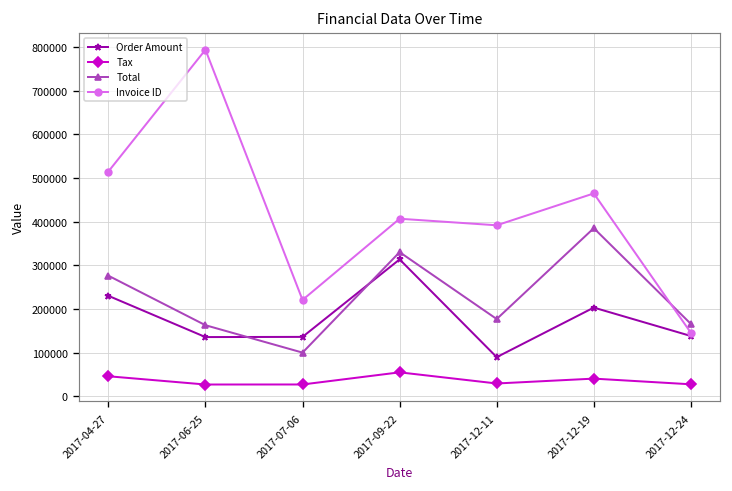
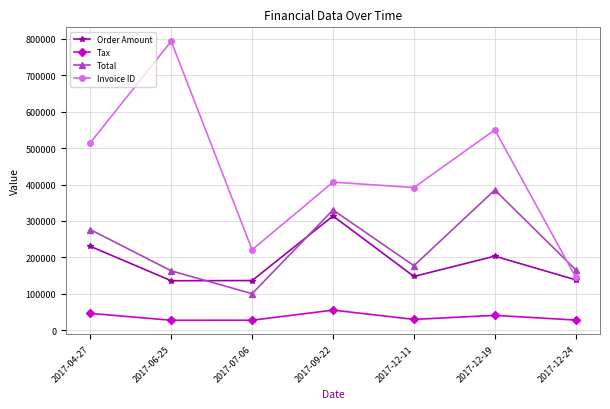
  {
    "Order Amount": {
      "2017-04-27": 230000,
      "2017-06-25": 140000,
      "2017-07-06": 140000,
      "2017-09-22": 310000,
-     "2017-12-11": 90000,
+     "2017-12-11": 150000,
      "2017-12-19": 200000,
      "2017-12-24": 140000
    },
    "Tax": {
      "2017-04-27": 50000,
      "2017-06-25": 30000,
      "2017-07-06": 30000,
      "2017-09-22": 60000,
      "2017-12-11": 30000,
      "2017-12-19": 40000,
      "2017-12-24": 30000
    },
    "Total": {
      "2017-04-27": 280000,
      "2017-06-25": 160000,
      "2017-07-06": 100000,
      "2017-09-22": 330000,
      "2017-12-11": 180000,
      "2017-12-19": 380000,
      "2017-12-24": 170000
    },
    "Invoice ID": {
      "2017-04-27": 510000,
      "2017-06-25": 790000,
      "2017-07-06": 220000,
      "2017-09-22": 410000,
      "2017-12-11": 390000,
-     "2017-12-19": 460000,
+     "2017-12-19": 550000,
      "2017-12-24": 150000
    }
  }
